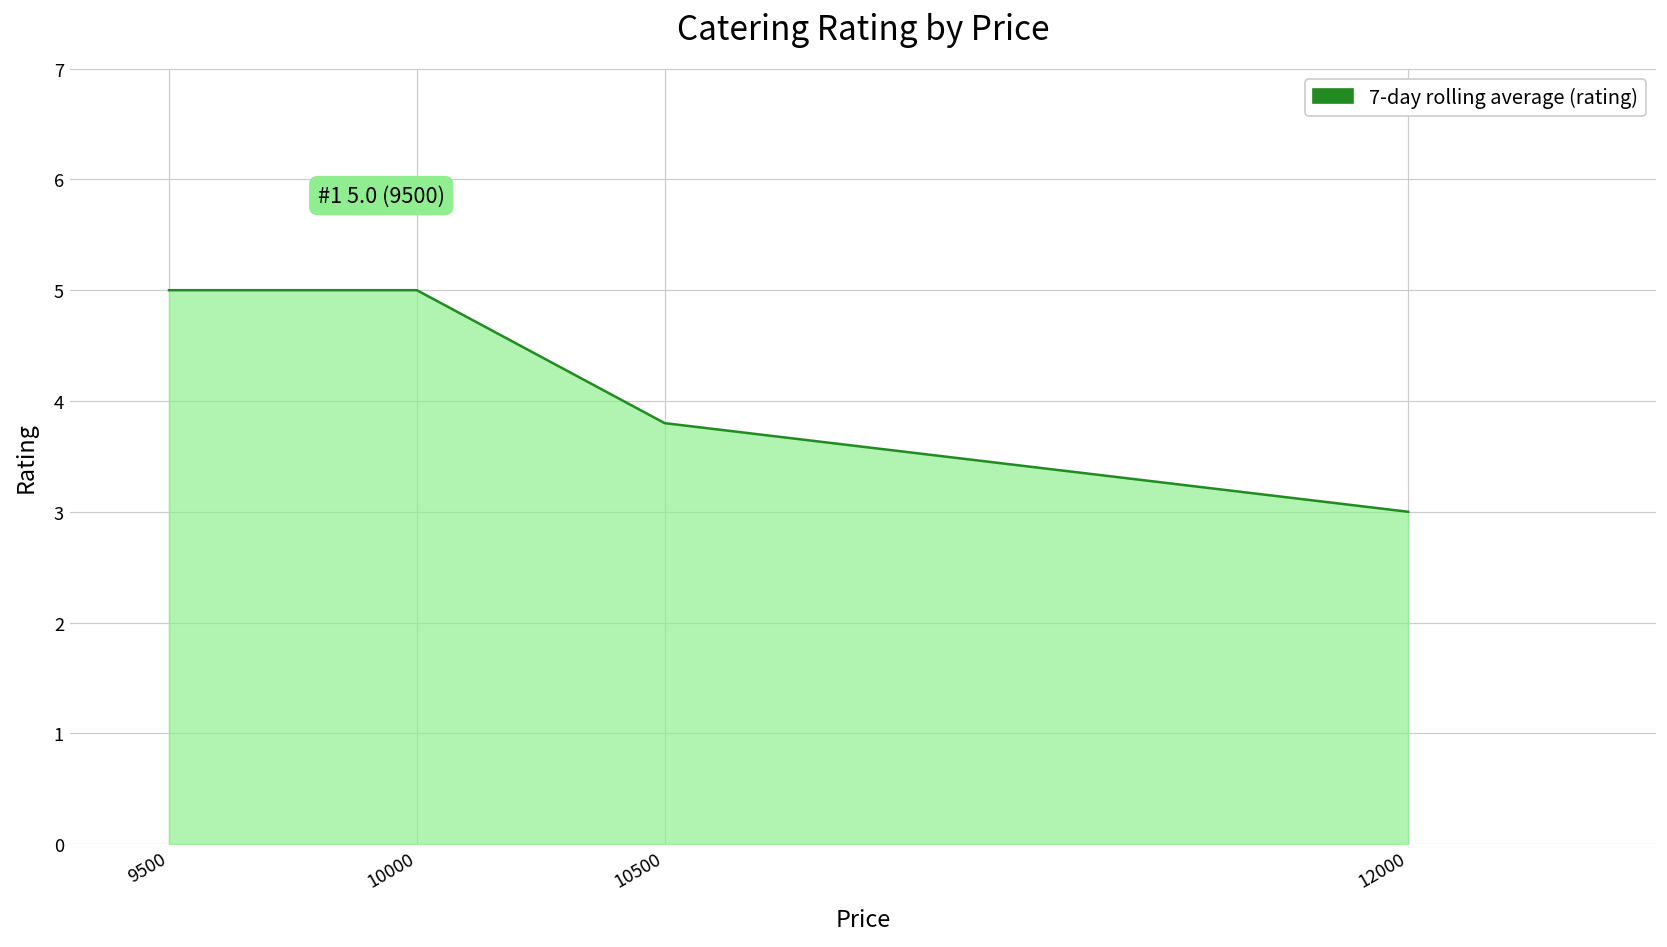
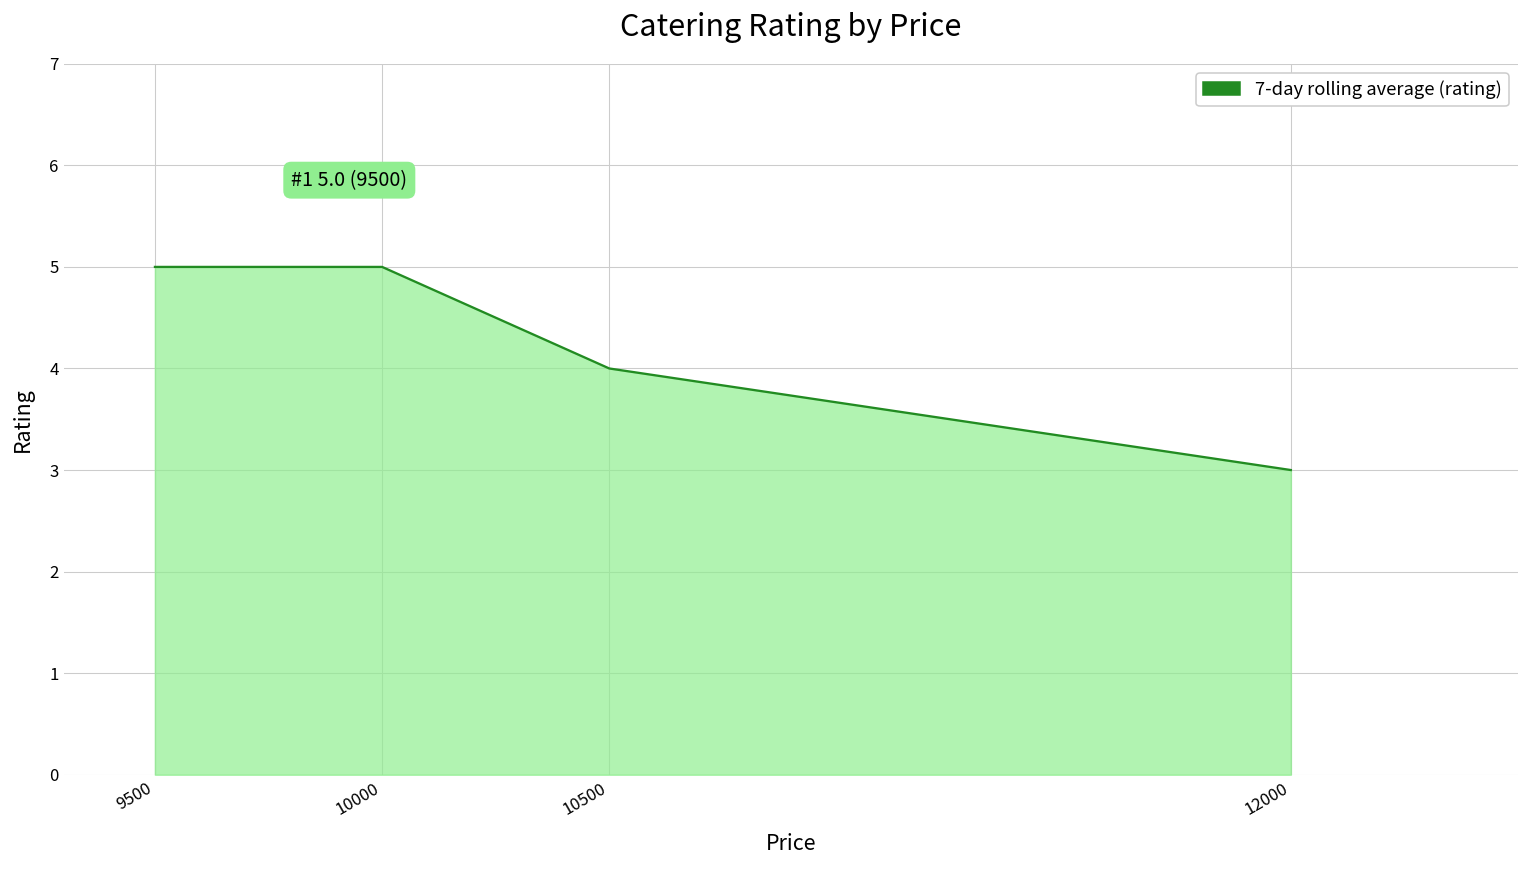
  {
    "9500": 5.0,
    "10000": 5.0,
-   "10500": 3.8,
+   "10500": 4.0,
    "12000": 3.0
  }
